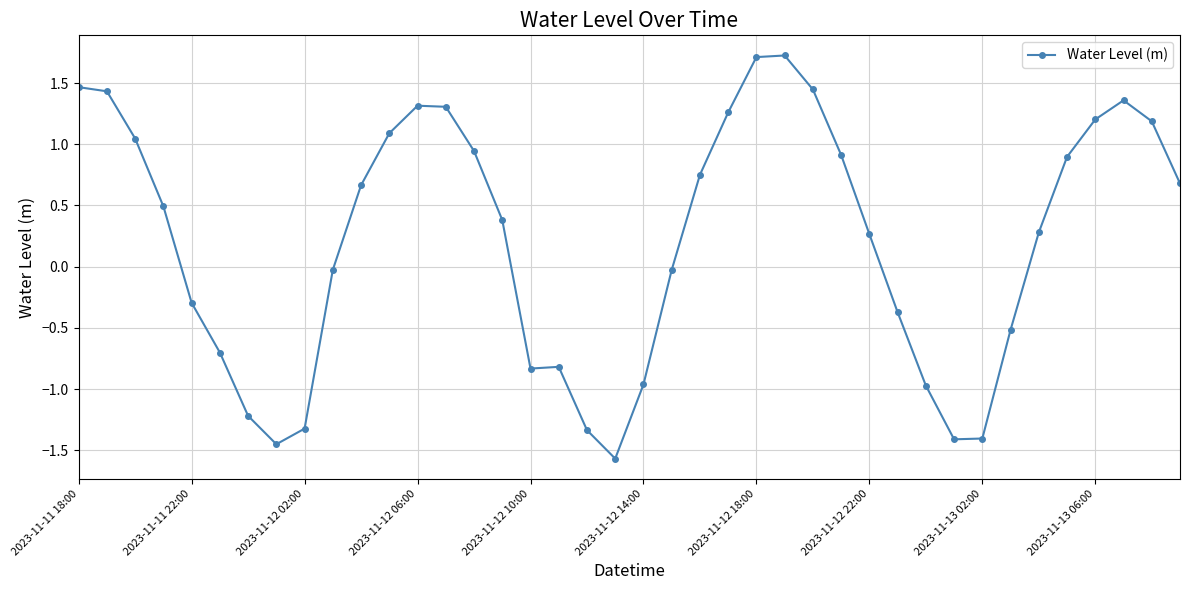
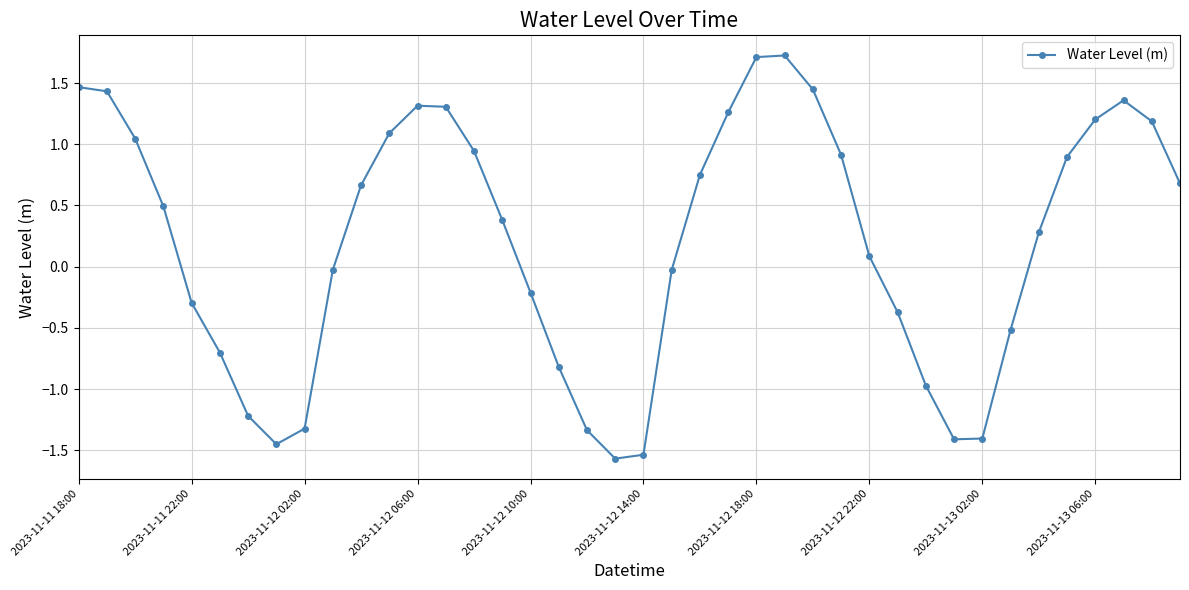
  {
    "2023-11-11 18:00": 1.47,
    "2023-11-11 22:00": -0.29,
    "2023-11-12 02:00": -1.32,
    "2023-11-12 06:00": 1.31,
-   "2023-11-12 10:00": -0.83,
-   "2023-11-12 14:00": -0.96,
+   "2023-11-12 10:00": -0.21,
+   "2023-11-12 14:00": -1.54,
    "2023-11-12 18:00": 1.71,
-   "2023-11-12 22:00": 0.27,
+   "2023-11-12 22:00": 0.09,
    "2023-11-13 02:00": -1.40,
    "2023-11-13 06:00": 1.20
  }
